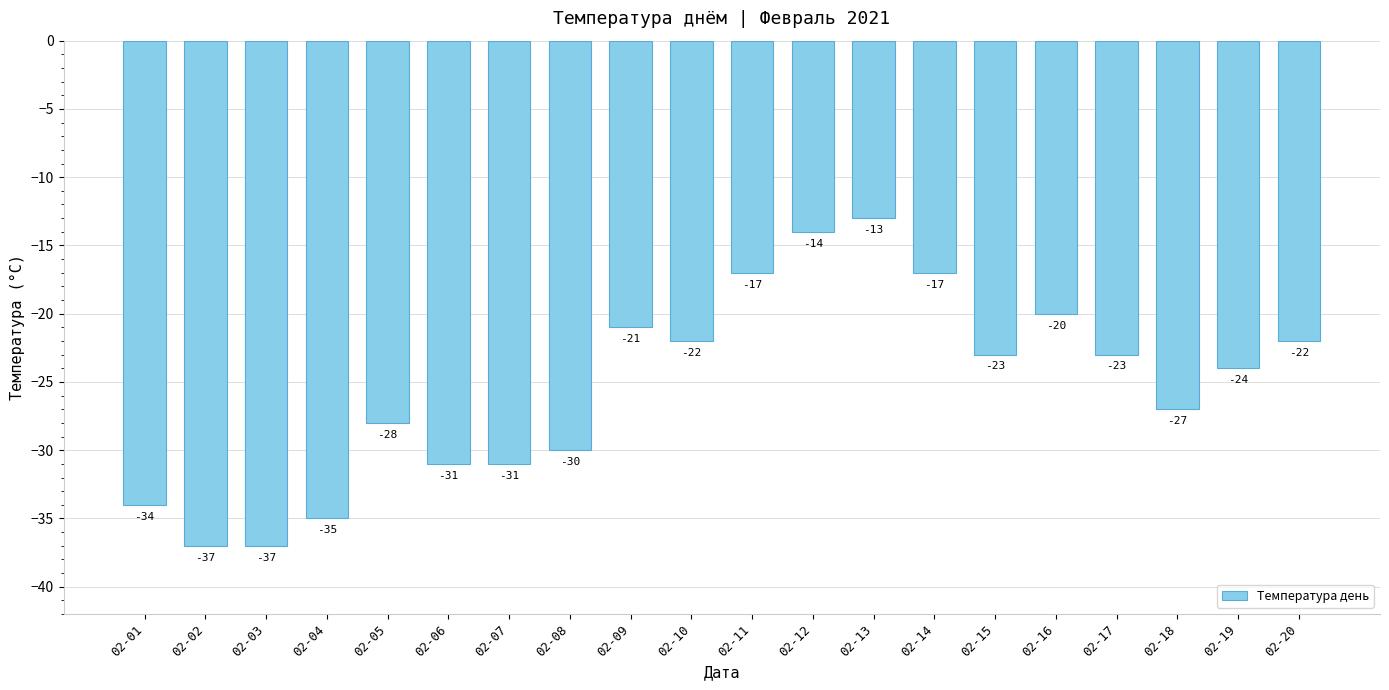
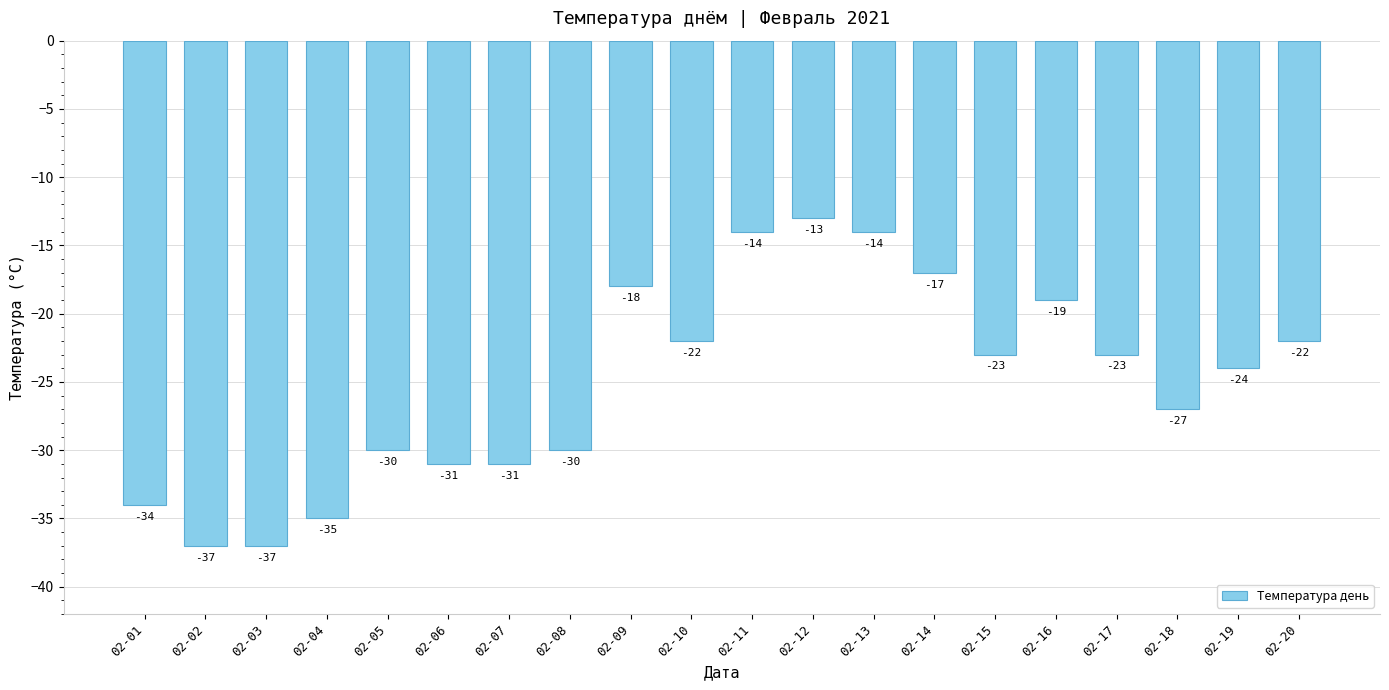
  {
    "02-01": -34,
    "02-02": -37,
    "02-03": -37,
    "02-04": -35,
-   "02-05": -28,
+   "02-05": -30,
    "02-06": -31,
    "02-07": -31,
    "02-08": -30,
-   "02-09": -21,
+   "02-09": -18,
    "02-10": -22,
-   "02-11": -17,
-   "02-12": -14,
-   "02-13": -13,
+   "02-11": -14,
+   "02-12": -13,
+   "02-13": -14,
    "02-14": -17,
    "02-15": -23,
-   "02-16": -20,
+   "02-16": -19,
    "02-17": -23,
    "02-18": -27,
    "02-19": -24,
    "02-20": -22
  }
